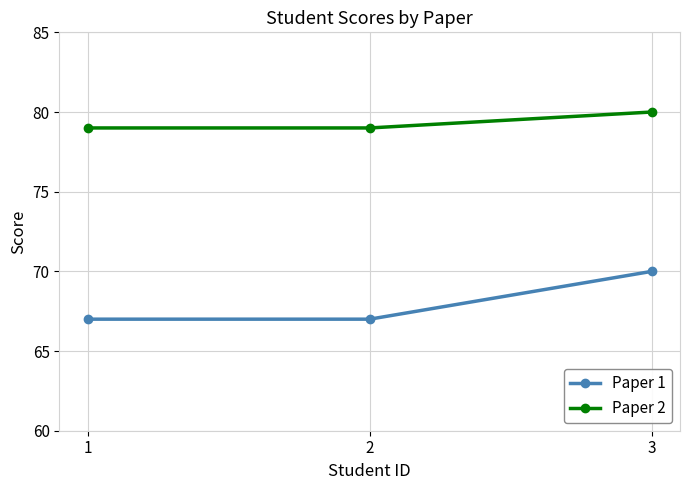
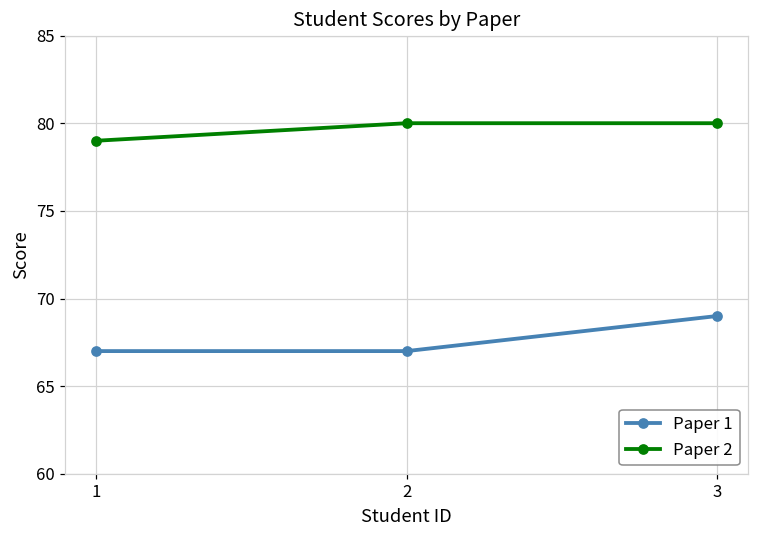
  {
    "Paper 1": {
      "1": 67,
      "2": 67,
-     "3": 70
+     "3": 69
    },
    "Paper 2": {
      "1": 79,
-     "2": 79,
+     "2": 80,
      "3": 80
    }
  }
